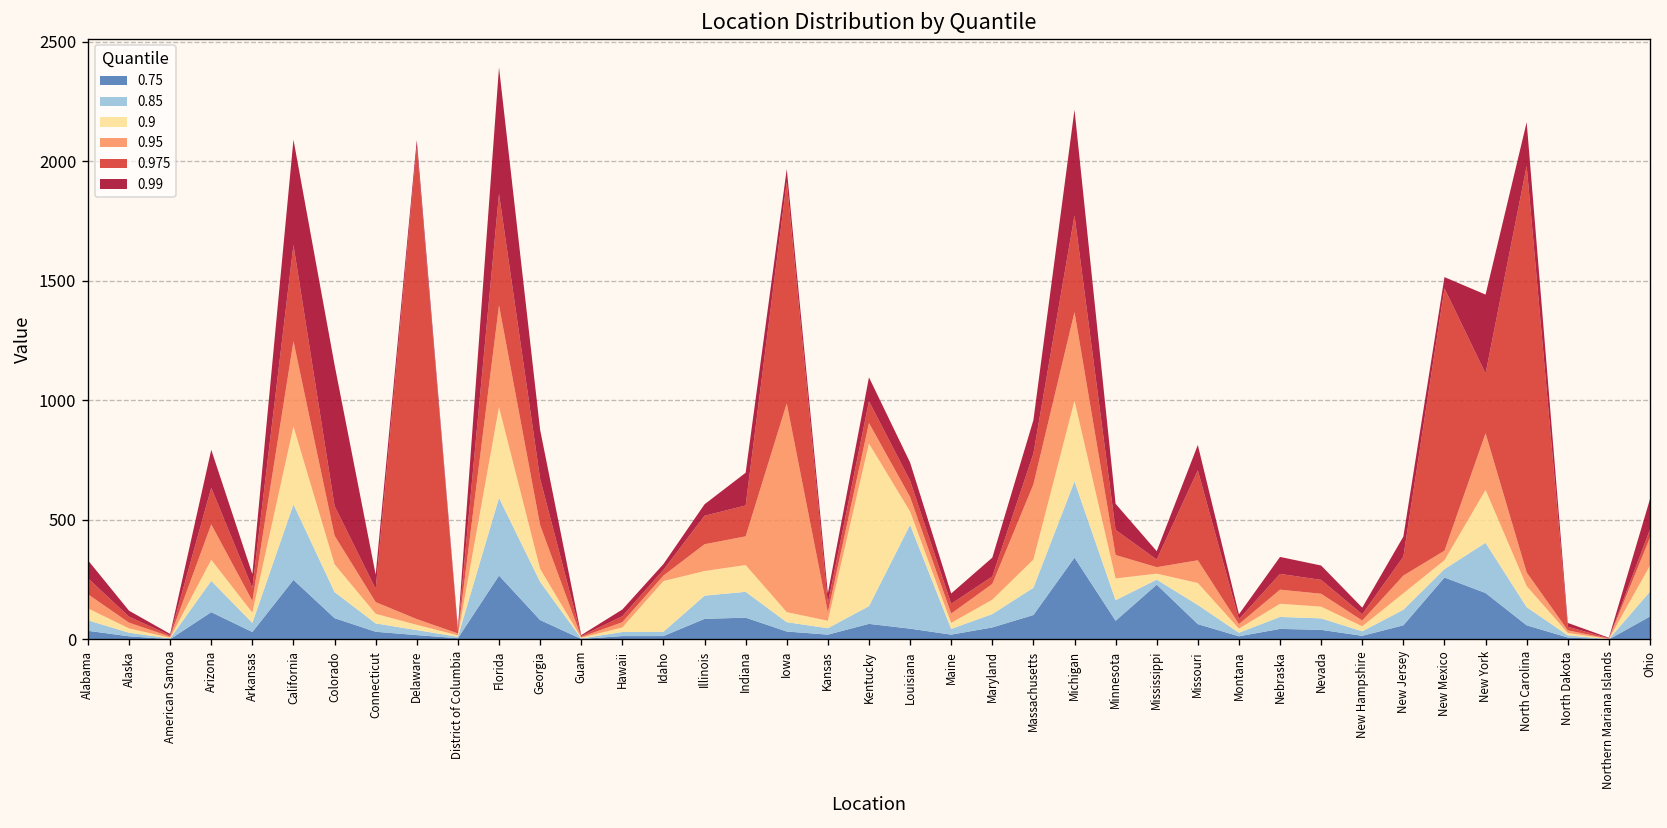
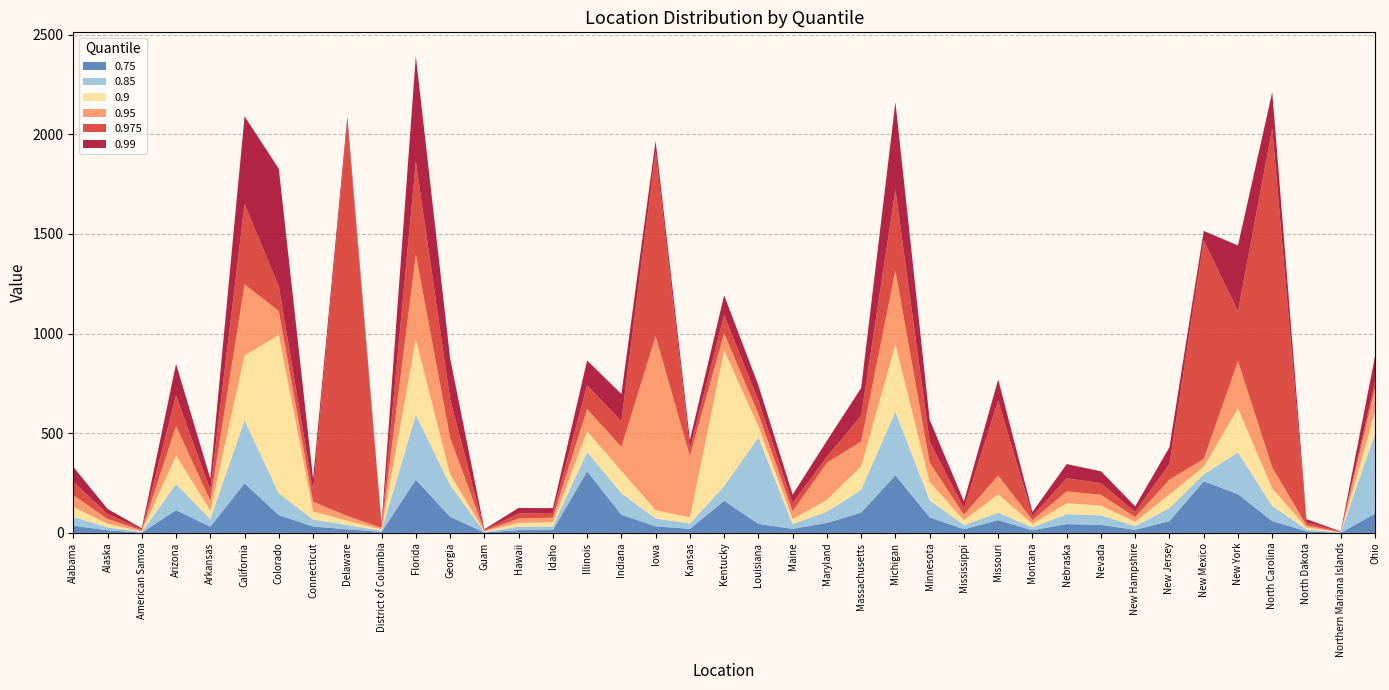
  {
    "0.75": {
      "Alabama": 40,
      "Alaska": 10,
      "Arizona": 110,
      "Arkansas": 30,
      "California": 250,
      "Colorado": 90,
      "Connecticut": 30,
      "Delaware": 20,
      "Florida": 270,
      "Georgia": 80,
      "Hawaii": 10,
      "Idaho": 10,
-     "Illinois": 90,
+     "Illinois": 310,
      "Indiana": 90,
      "Iowa": 30,
      "Kansas": 20,
-     "Kentucky": 70,
+     "Kentucky": 160,
      "Louisiana": 50,
      "Maine": 20,
      "Maryland": 50,
      "Massachusetts": 100,
-     "Michigan": 340,
+     "Michigan": 290,
      "Minnesota": 80,
-     "Mississippi": 230,
+     "Mississippi": 20,
      "Missouri": 60,
      "Montana": 10,
      "Nebraska": 40,
      "Nevada": 40,
      "New Hampshire": 20,
      "New Jersey": 60,
      "New Mexico": 260,
      "New York": 190,
      "North Carolina": 60,
      "Ohio": 100
    },
    "0.85": {
      "Alabama": 40,
      "Alaska": 20,
      "Arizona": 130,
      "Arkansas": 40,
      "California": 320,
      "Colorado": 110,
      "Connecticut": 40,
      "Delaware": 20,
      "Florida": 330,
      "Georgia": 160,
      "Hawaii": 20,
      "Idaho": 20,
      "Illinois": 100,
      "Indiana": 110,
      "Iowa": 40,
      "Kansas": 30,
      "Kentucky": 70,
      "Louisiana": 430,
      "Maine": 20,
      "Maryland": 60,
      "Massachusetts": 110,
      "Michigan": 320,
      "Minnesota": 90,
      "Mississippi": 20,
-     "Missouri": 80,
+     "Missouri": 40,
      "Montana": 20,
      "Nebraska": 50,
      "Nevada": 50,
      "New Hampshire": 20,
      "New Jersey": 70,
      "New Mexico": 40,
      "New York": 210,
      "North Carolina": 80,
-     "Ohio": 100
+     "Ohio": 400
    },
    "0.9": {
      "Alabama": 50,
      "Alaska": 20,
-     "Arizona": 90,
+     "Arizona": 140,
      "Arkansas": 40,
      "California": 330,
-     "Colorado": 120,
+     "Colorado": 800,
      "Connecticut": 40,
      "Delaware": 20,
      "Florida": 380,
      "Georgia": 50,
      "Hawaii": 20,
-     "Idaho": 210,
+     "Idaho": 20,
      "Illinois": 100,
      "Indiana": 110,
      "Iowa": 40,
      "Kansas": 30,
      "Kentucky": 680,
      "Louisiana": 60,
      "Maine": 30,
      "Maryland": 60,
      "Massachusetts": 120,
      "Michigan": 340,
      "Minnesota": 90,
      "Mississippi": 30,
      "Missouri": 90,
      "Montana": 20,
      "Nebraska": 60,
      "Nevada": 50,
      "New Hampshire": 20,
      "New Jersey": 70,
      "New Mexico": 40,
      "New York": 220,
      "North Carolina": 90,
      "Ohio": 110
    },
    "0.95": {
      "Alabama": 60,
      "Alaska": 20,
      "Arizona": 150,
      "Arkansas": 50,
      "California": 360,
      "Colorado": 120,
      "Connecticut": 50,
      "Delaware": 20,
      "Florida": 430,
      "Georgia": 180,
      "Hawaii": 20,
      "Idaho": 20,
      "Illinois": 110,
      "Indiana": 120,
      "Iowa": 870,
-     "Kansas": 40,
+     "Kansas": 310,
      "Kentucky": 90,
      "Louisiana": 60,
      "Maine": 40,
-     "Maryland": 70,
-     "Massachusetts": 310,
+     "Maryland": 190,
+     "Massachusetts": 120,
      "Michigan": 370,
      "Minnesota": 100,
      "Mississippi": 30,
      "Missouri": 100,
      "Montana": 20,
      "Nebraska": 60,
      "Nevada": 50,
      "New Hampshire": 20,
      "New Jersey": 70,
      "New Mexico": 40,
      "New York": 240,
-     "North Carolina": 60,
+     "North Carolina": 110,
      "Ohio": 120
    },
    "0.99": {
      "Alabama": 80,
      "Alaska": 30,
      "Arizona": 160,
      "Arkansas": 60,
      "California": 440,
      "Colorado": 590,
      "Connecticut": 60,
      "Delaware": 30,
      "Florida": 530,
      "Georgia": 210,
      "Hawaii": 30,
      "Idaho": 20,
-     "Illinois": 50,
+     "Illinois": 130,
      "Indiana": 140,
      "Iowa": 50,
      "Kansas": 40,
      "Kentucky": 100,
      "Louisiana": 80,
      "Maine": 40,
      "Maryland": 80,
      "Massachusetts": 140,
      "Michigan": 440,
      "Minnesota": 110,
      "Mississippi": 40,
      "Missouri": 110,
      "Montana": 20,
      "Nebraska": 70,
      "Nevada": 60,
      "New Hampshire": 30,
      "New Jersey": 80,
      "New Mexico": 50,
      "New York": 330,
      "North Carolina": 180,
      "North Dakota": 20,
      "Ohio": 130
    }
  }
